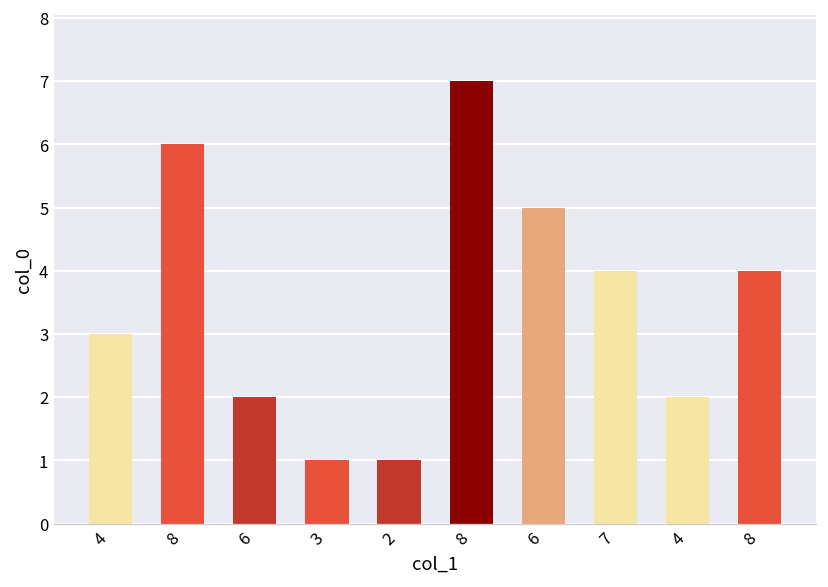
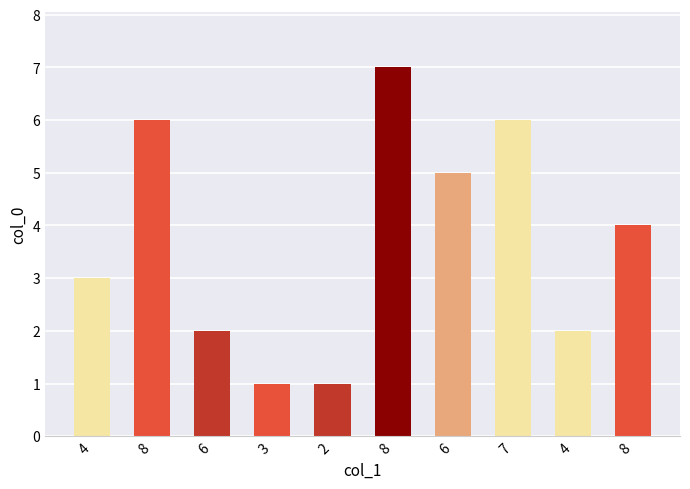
  {
    "3": 1,
    "2": 1,
-   "7": 4
+   "7": 6
  }
